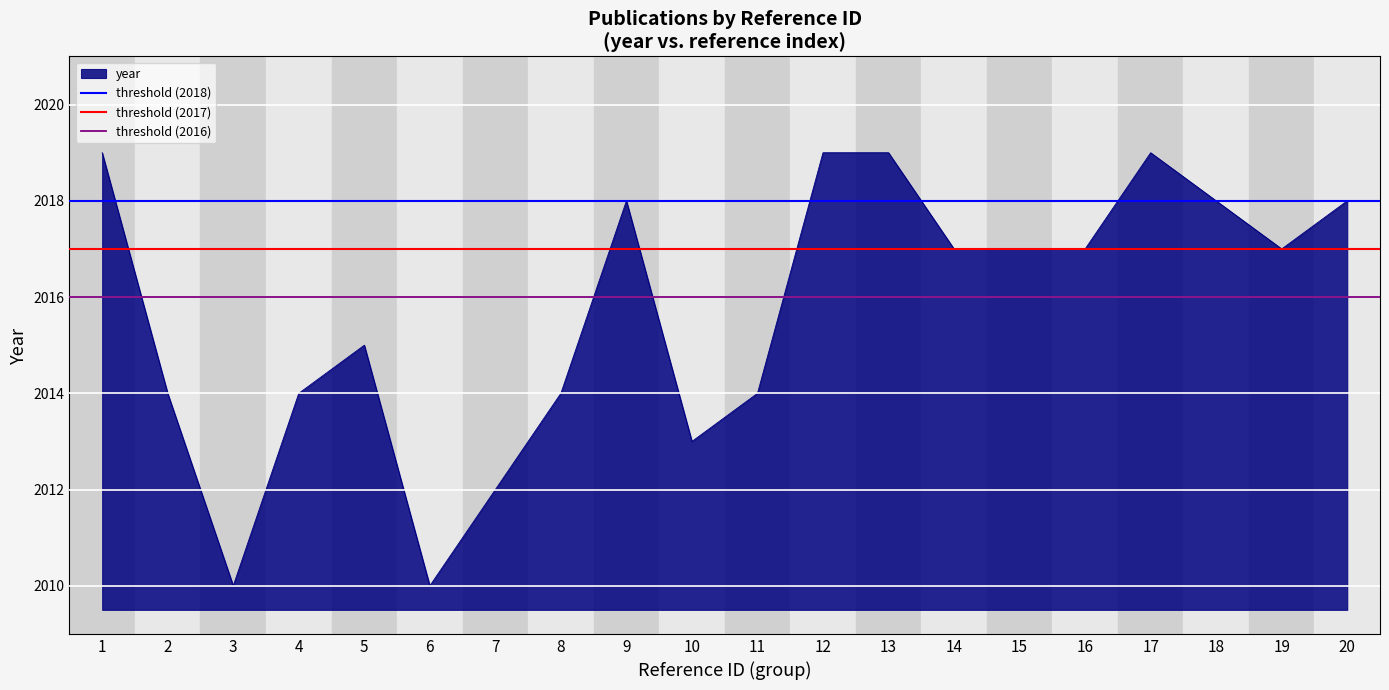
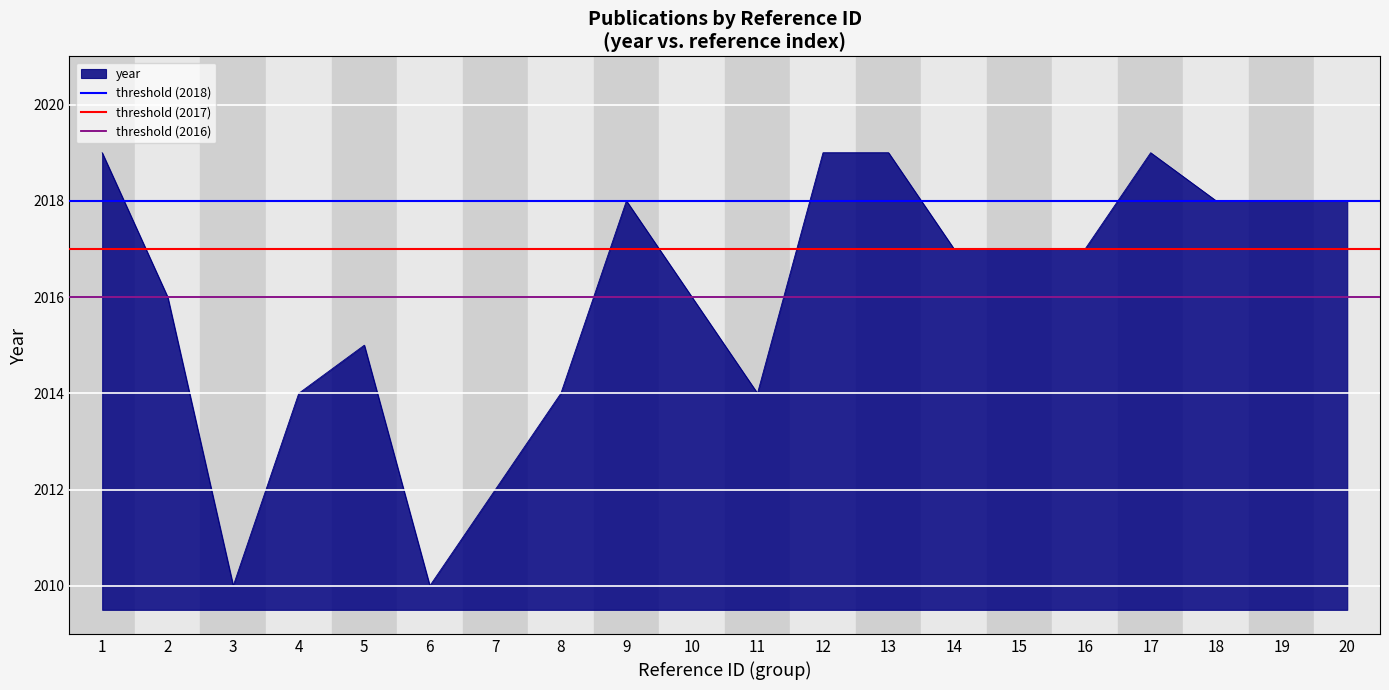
  {
    "1": 2019,
-   "2": 2014,
+   "2": 2016,
    "3": 2010,
    "4": 2014,
    "5": 2015,
    "6": 2010,
    "7": 2012,
    "8": 2014,
    "9": 2018,
-   "10": 2013,
+   "10": 2016,
    "11": 2014,
    "12": 2019,
    "13": 2019,
    "14": 2017,
    "15": 2017,
    "16": 2017,
    "17": 2019,
    "18": 2018,
-   "19": 2017,
+   "19": 2018,
    "20": 2018
  }
